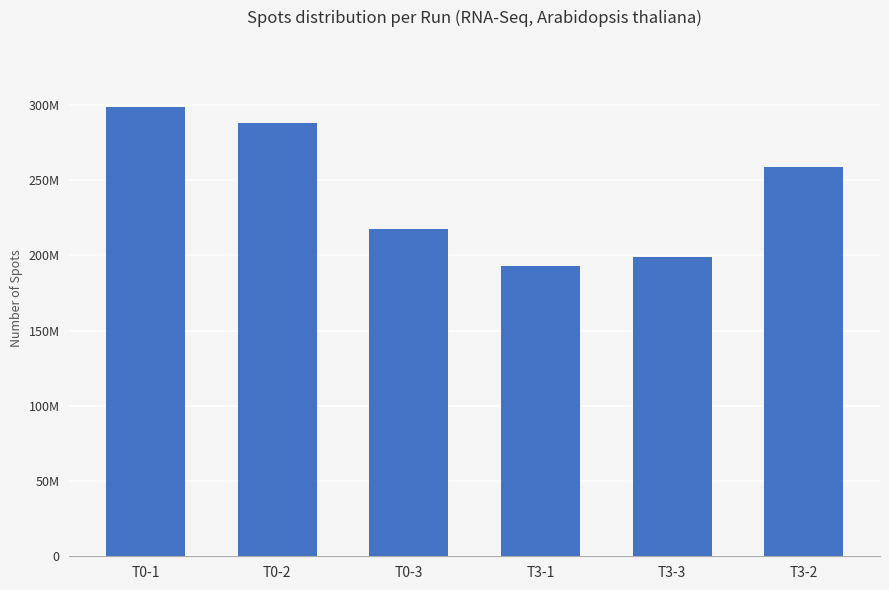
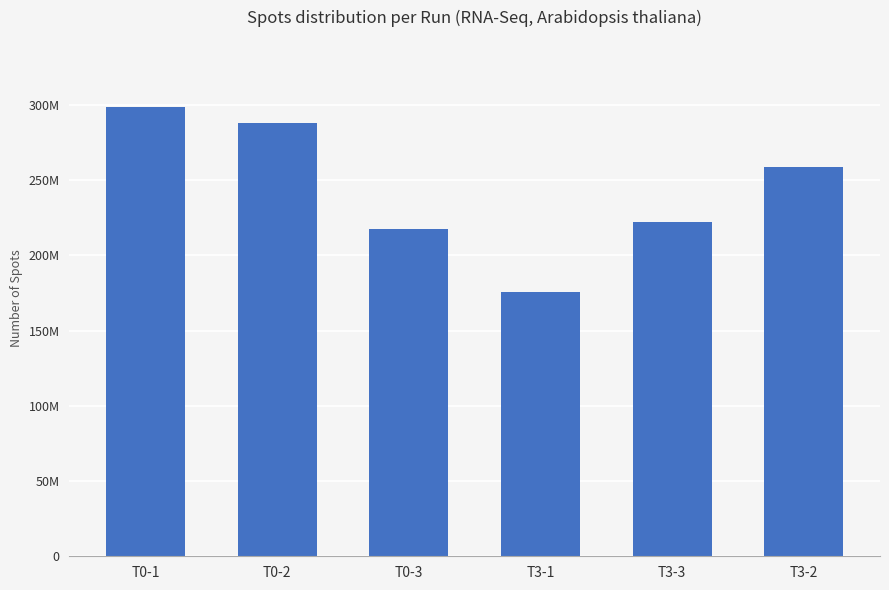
  {
    "T0-1": 298000000,
    "T0-2": 288000000,
    "T0-3": 218000000,
-   "T3-1": 193000000,
-   "T3-3": 199000000,
+   "T3-1": 176000000,
+   "T3-3": 222000000,
    "T3-2": 258000000
  }
